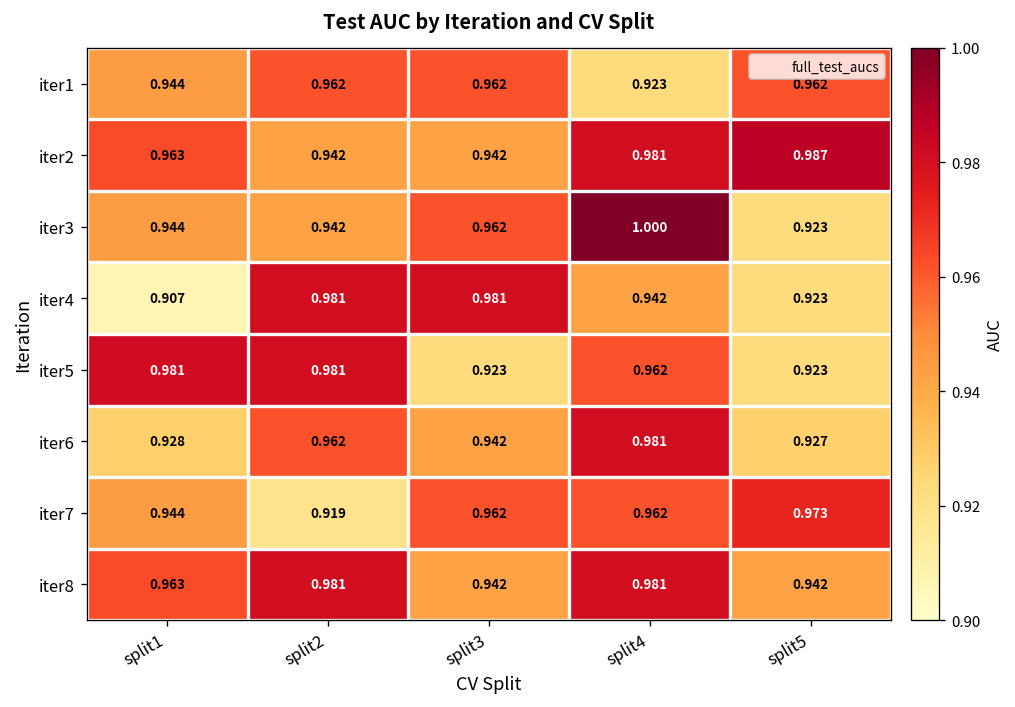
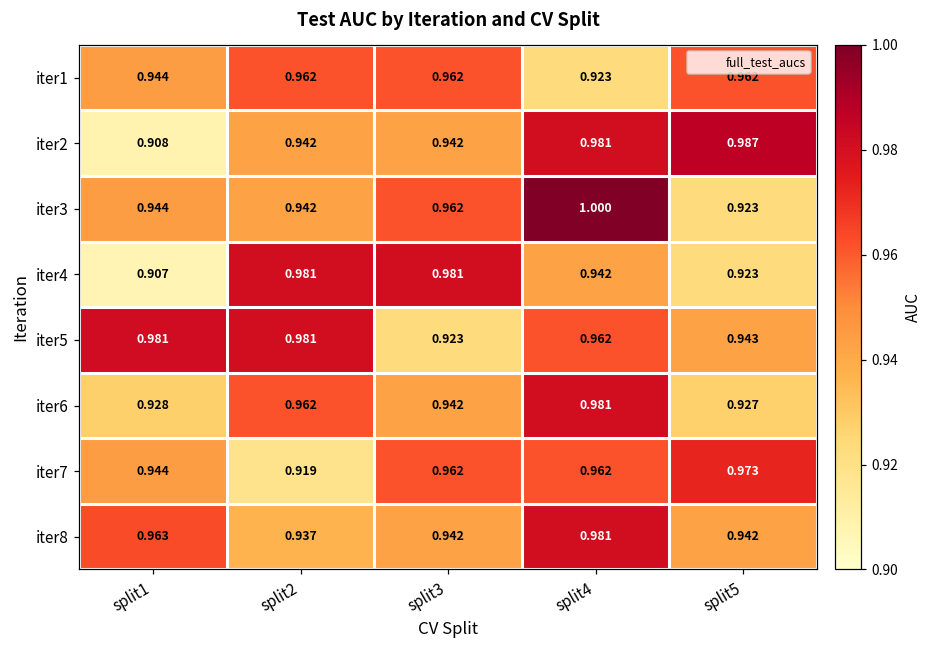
  {
    "iter1": {
      "split1": 0.944,
      "split2": 0.962,
      "split3": 0.962,
      "split4": 0.923
    },
    "iter2": {
-     "split1": 0.963,
+     "split1": 0.908,
      "split2": 0.942,
      "split3": 0.942,
      "split4": 0.981,
      "split5": 0.987
    },
    "iter3": {
      "split1": 0.944,
      "split2": 0.942,
      "split3": 0.962,
      "split4": 1.000,
      "split5": 0.923
    },
    "iter4": {
      "split1": 0.907,
      "split2": 0.981,
      "split3": 0.981,
      "split4": 0.942,
      "split5": 0.923
    },
    "iter5": {
      "split1": 0.981,
      "split2": 0.981,
      "split3": 0.923,
      "split4": 0.962,
-     "split5": 0.923
+     "split5": 0.943
    },
    "iter6": {
      "split1": 0.928,
      "split2": 0.962,
      "split3": 0.942,
      "split4": 0.981,
      "split5": 0.927
    },
    "iter7": {
      "split1": 0.944,
      "split2": 0.919,
      "split3": 0.962,
      "split4": 0.962,
      "split5": 0.973
    },
    "iter8": {
      "split1": 0.963,
-     "split2": 0.981,
+     "split2": 0.937,
      "split3": 0.942,
      "split4": 0.981,
      "split5": 0.942
    }
  }
